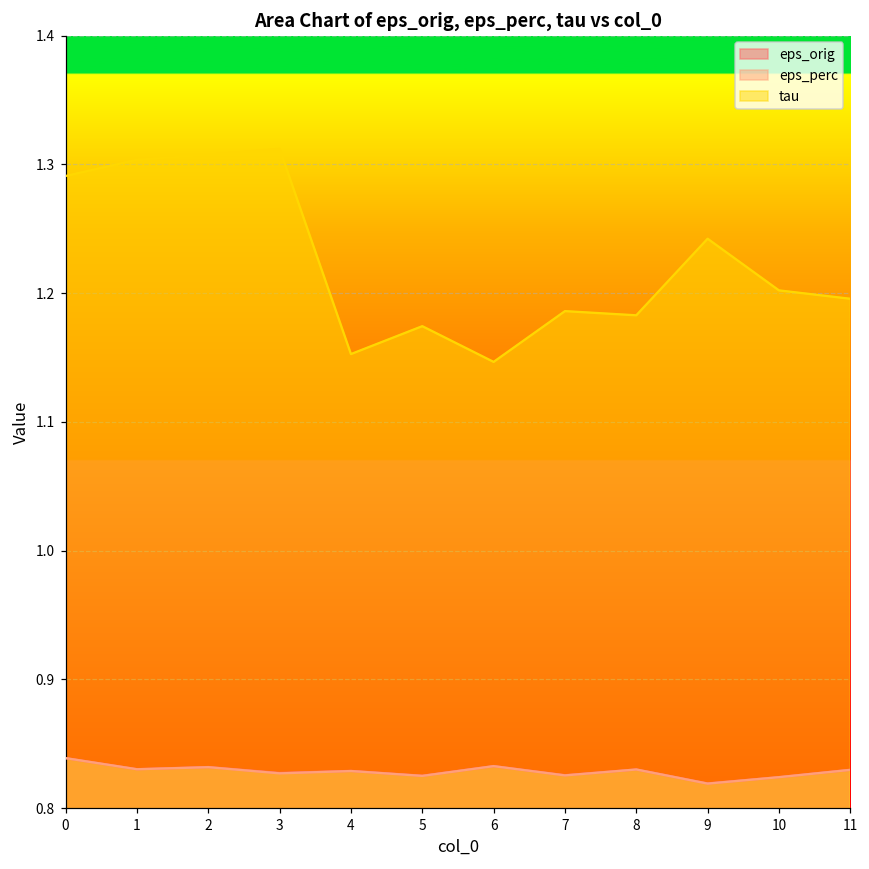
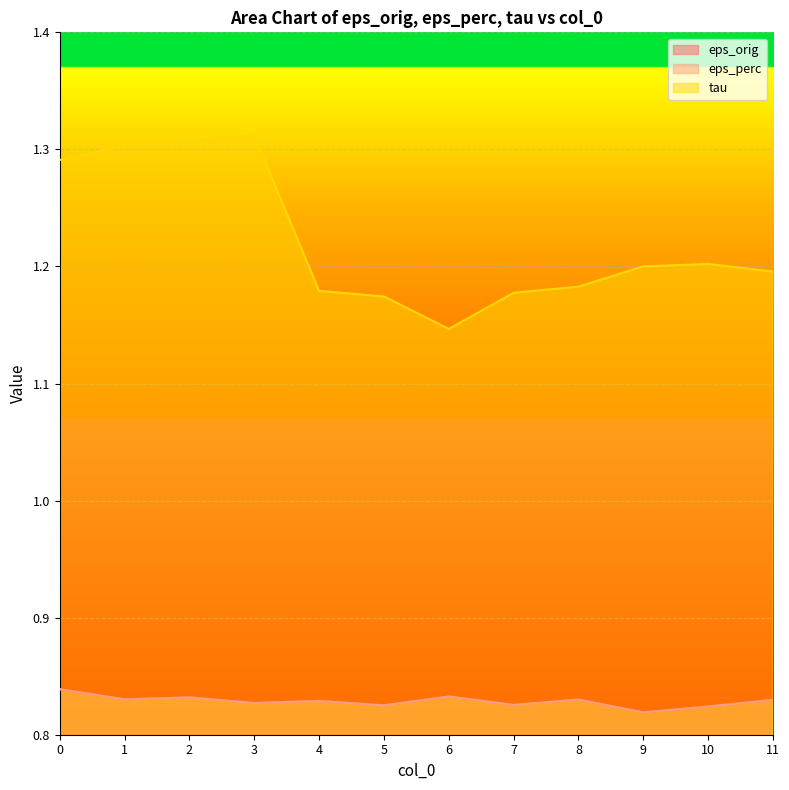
  {
    "tau": {
      "0": 1.291,
      "1": 1.304,
      "2": 1.307,
      "3": 1.312,
-     "4": 1.153,
+     "4": 1.179,
      "5": 1.174,
      "6": 1.147,
-     "7": 1.186,
+     "7": 1.177,
      "8": 1.183,
-     "9": 1.242,
+     "9": 1.200,
      "10": 1.202,
      "11": 1.196
    }
  }
